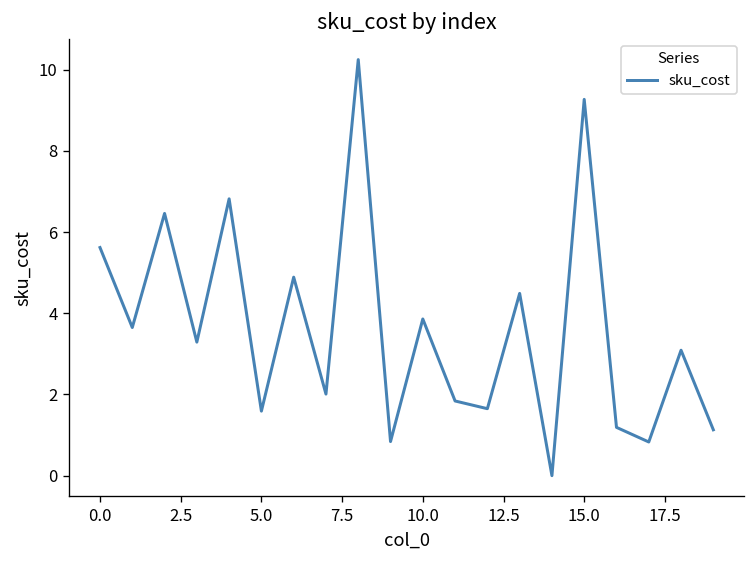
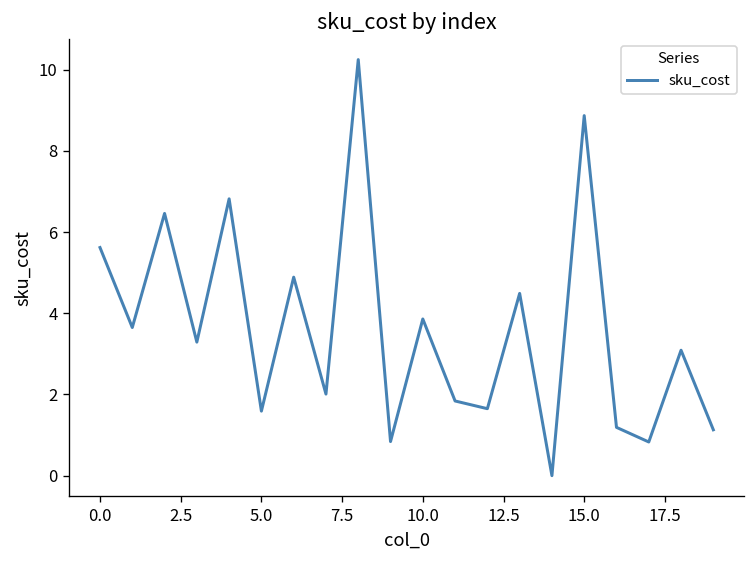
  {
    "0.0": 5.6,
    "5.0": 1.6,
    "10.0": 3.9,
-   "15.0": 9.3
+   "15.0": 8.9
  }
